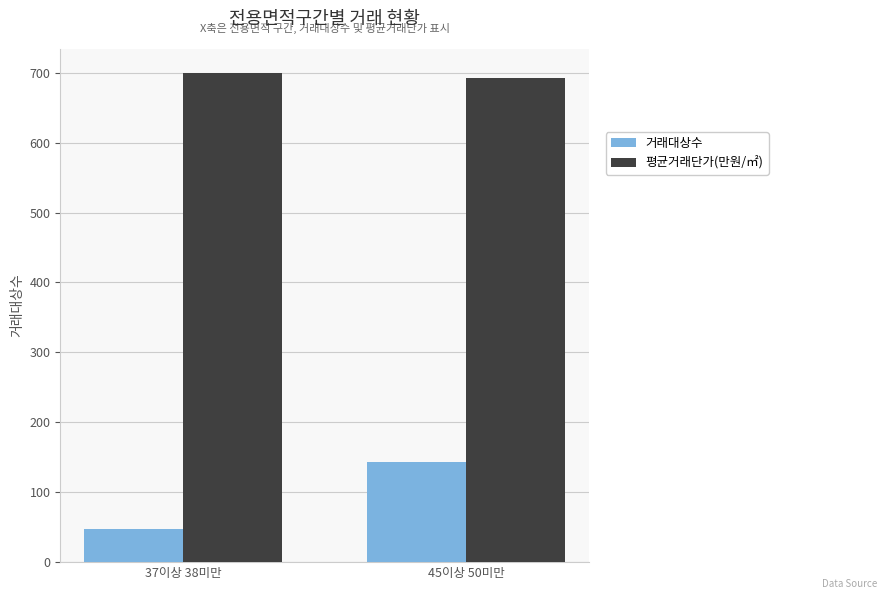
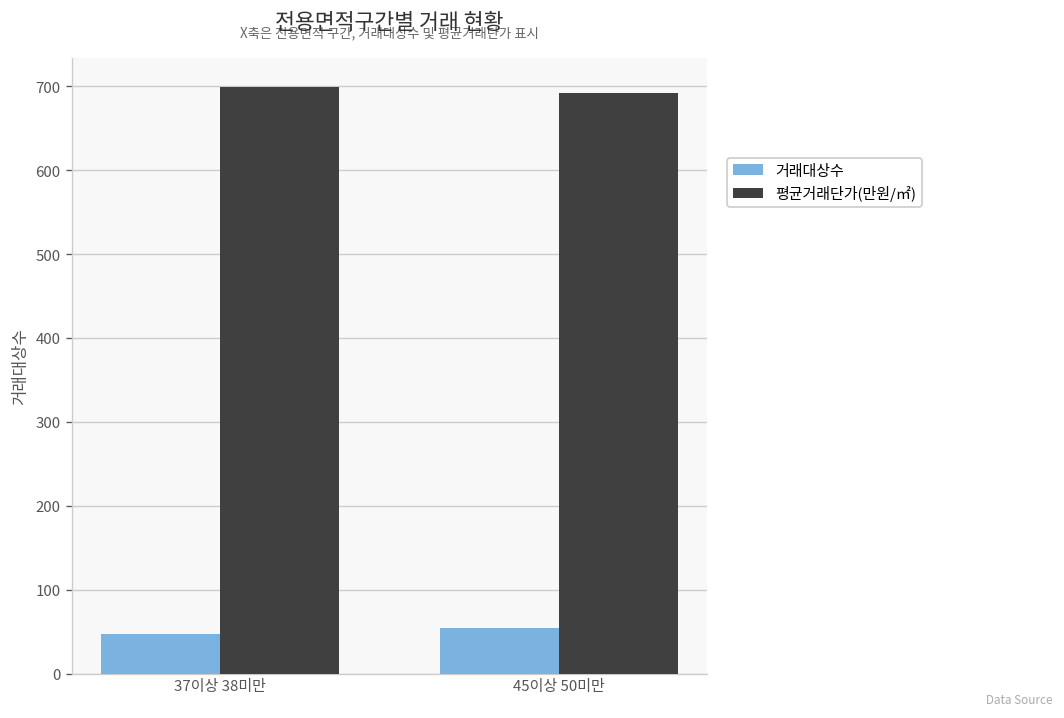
  {
    "거래대상수": {
      "37이상 38미만": 50,
-     "45이상 50미만": 140
+     "45이상 50미만": 60
    },
    "평균거래단가(만원/㎡)": {
      "37이상 38미만": 700,
      "45이상 50미만": 690
    }
  }
